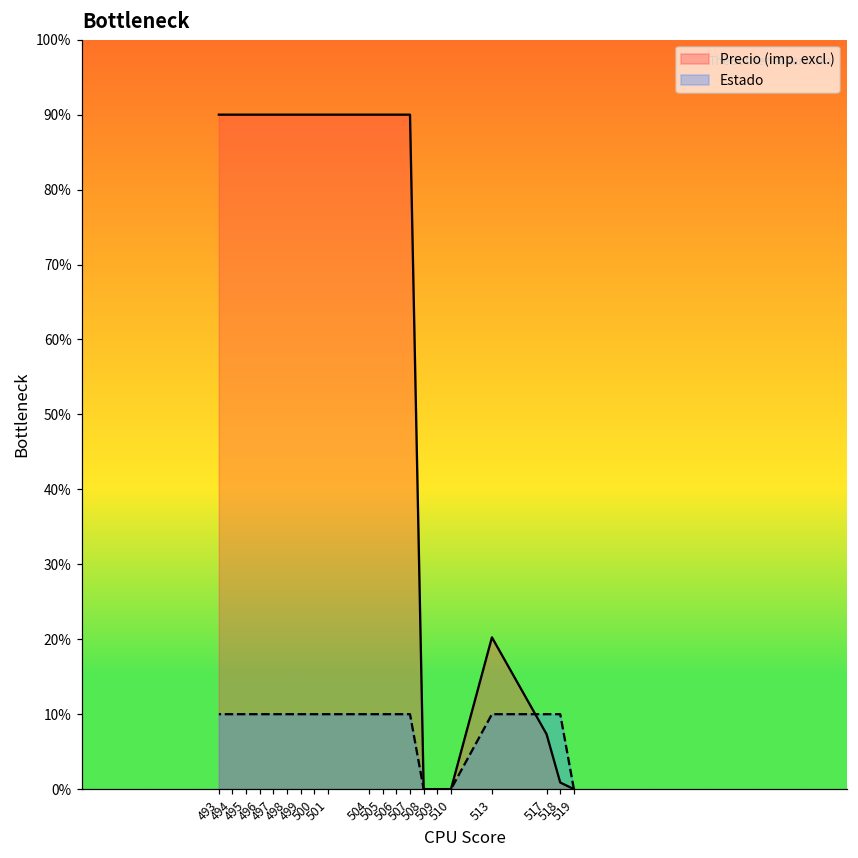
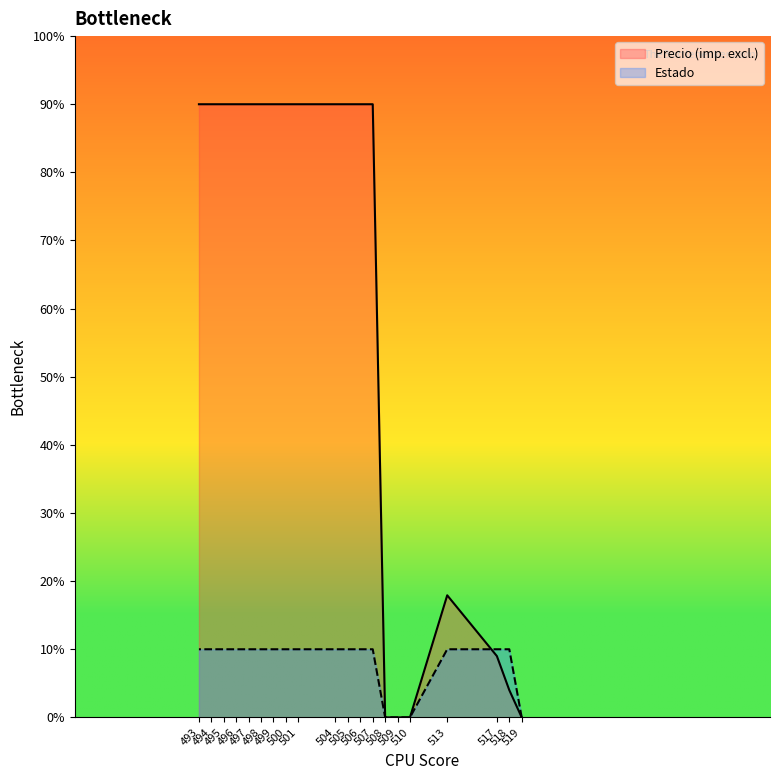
  {
    "Precio (imp. excl.)": {
      "493": "90%",
      "494": "90%",
      "495": "90%",
      "496": "90%",
      "497": "90%",
      "498": "90%",
      "499": "90%",
      "500": "90%",
      "501": "90%",
      "504": "90%",
      "505": "90%",
      "506": "90%",
      "507": "90%",
-     "513": "20%",
-     "517": "7%",
-     "518": "1%"
+     "513": "18%",
+     "517": "9%",
+     "518": "4%"
    },
    "Estado": {
      "493": "10%",
      "494": "10%",
      "495": "10%",
      "496": "10%",
      "497": "10%",
      "498": "10%",
      "499": "10%",
      "500": "10%",
      "501": "10%",
      "504": "10%",
      "505": "10%",
      "506": "10%",
      "507": "10%",
      "513": "10%",
      "517": "10%",
      "518": "10%"
    }
  }
